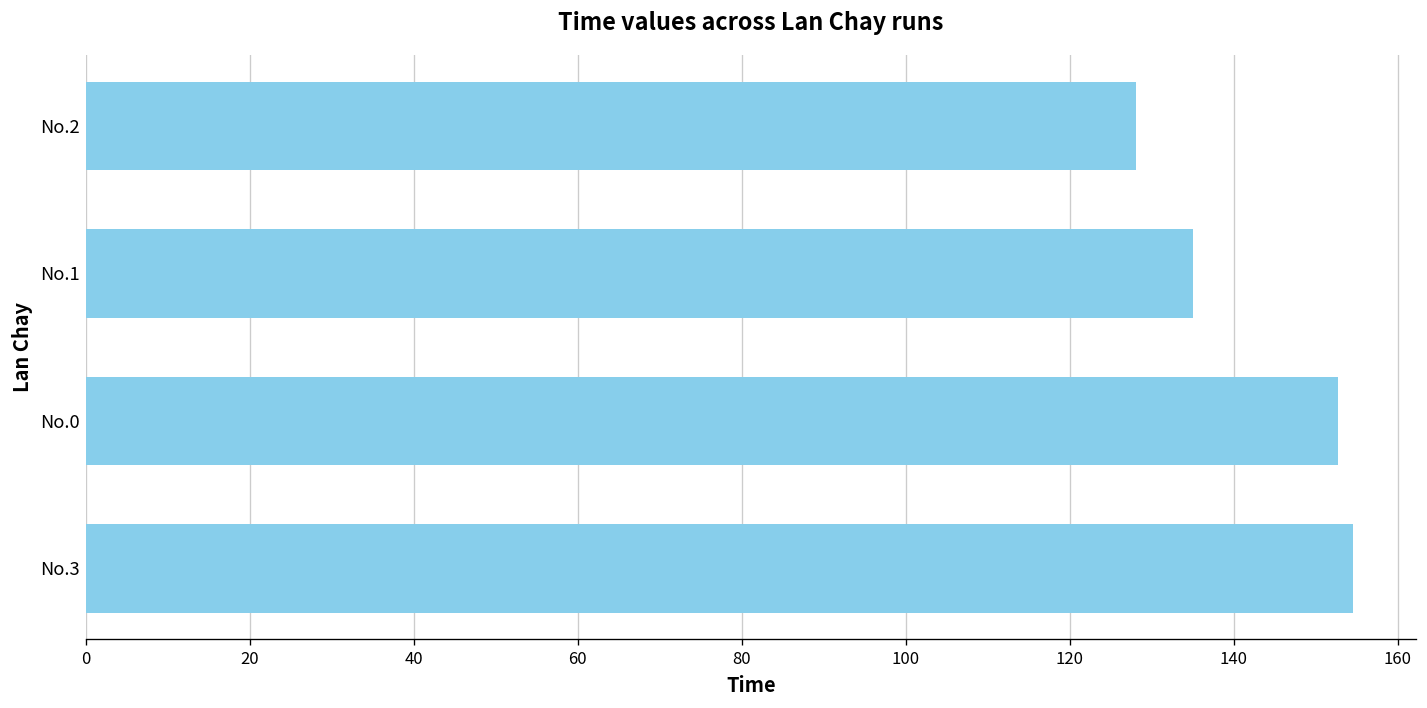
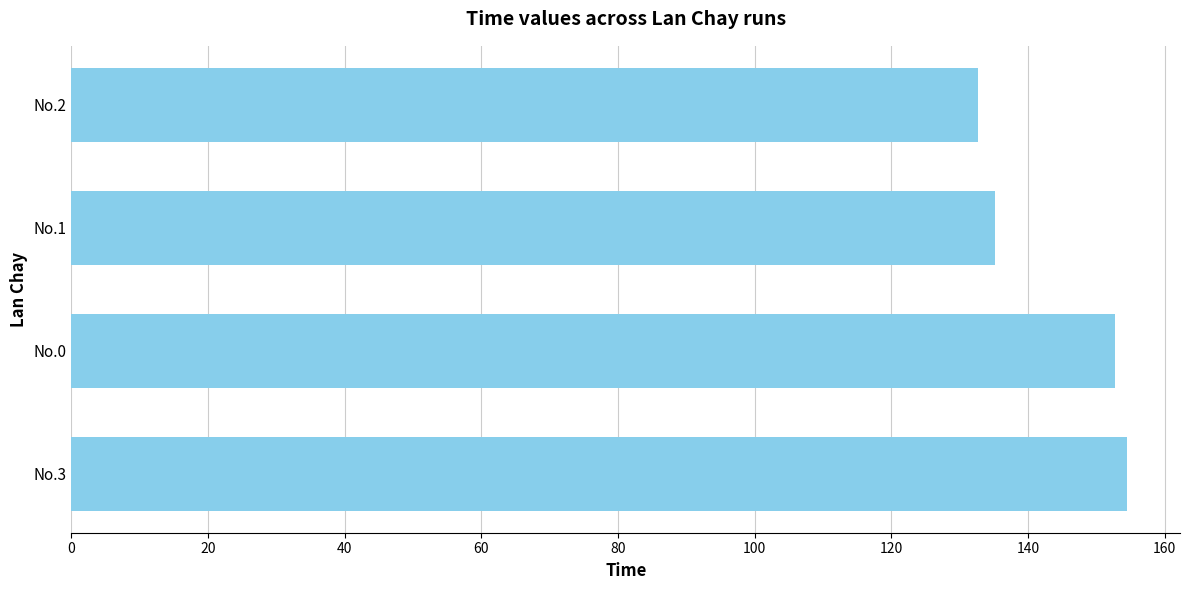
  {
-   "No.2": 128,
+   "No.2": 133,
    "No.1": 135,
    "No.0": 153,
    "No.3": 155
  }
